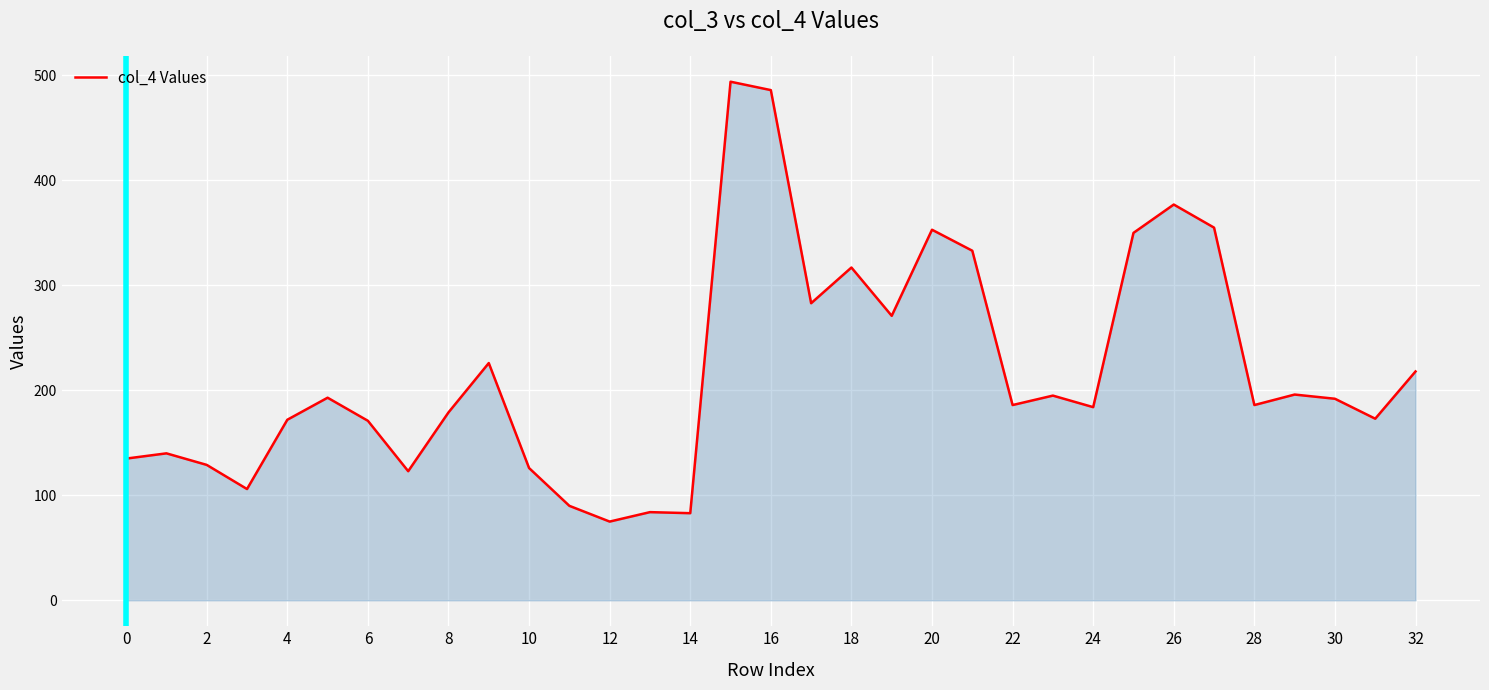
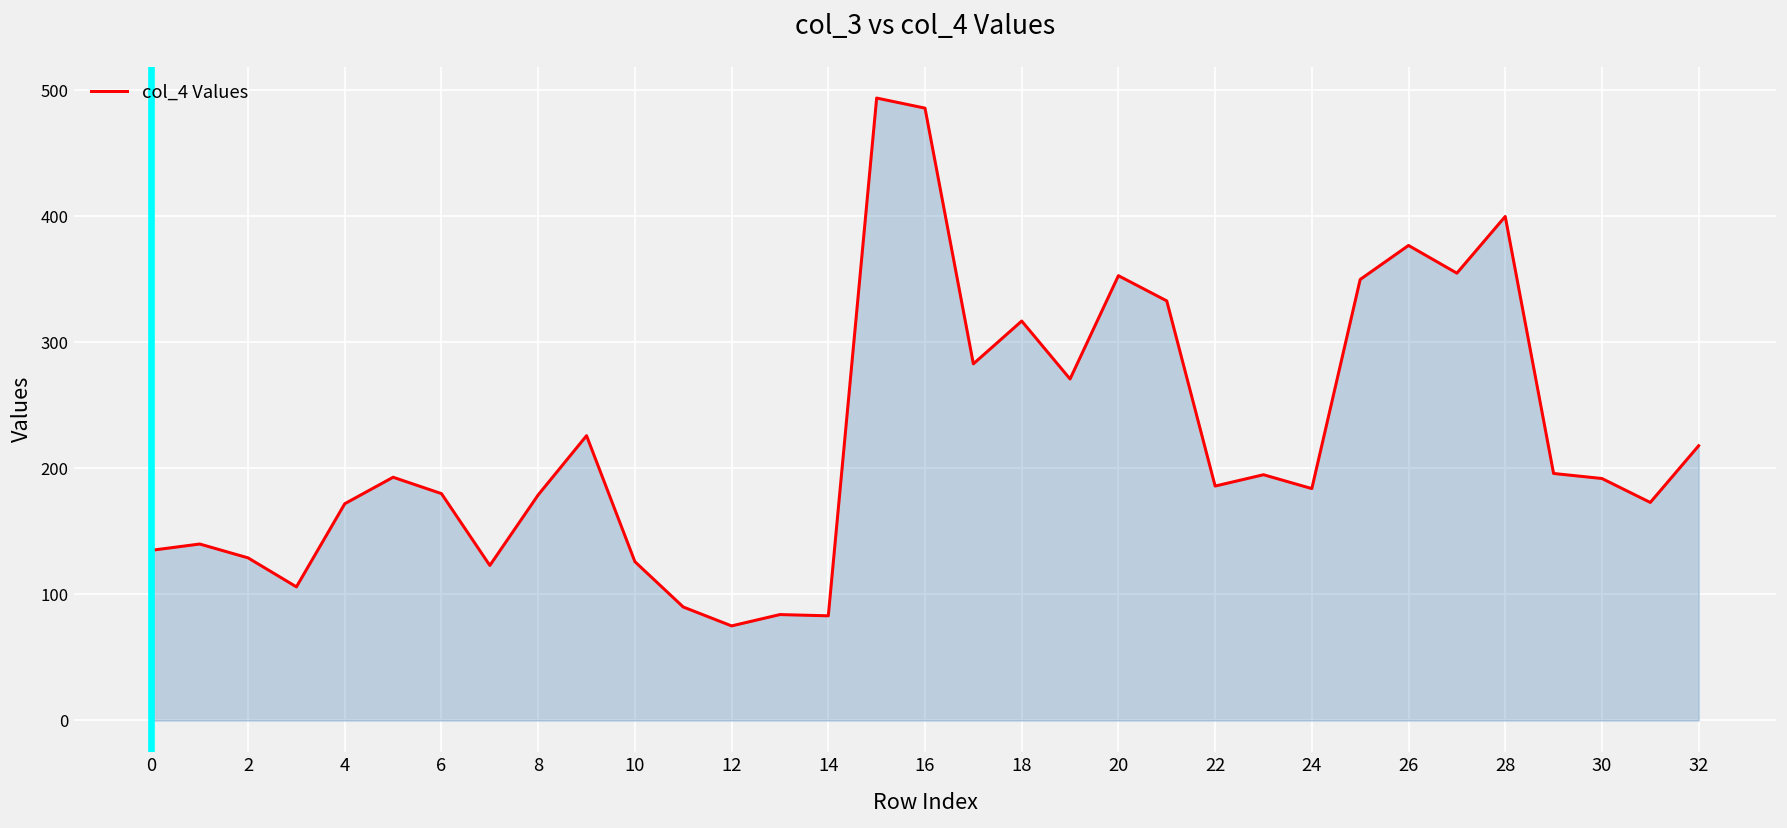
  {
    "0": 135,
    "2": 129,
    "4": 172,
-   "6": 171,
+   "6": 180,
    "8": 179,
    "10": 126,
    "12": 75,
    "14": 83,
    "16": 486,
    "18": 317,
    "20": 353,
    "22": 186,
    "24": 184,
    "26": 377,
-   "28": 186,
+   "28": 400,
    "30": 192,
    "32": 218
  }
